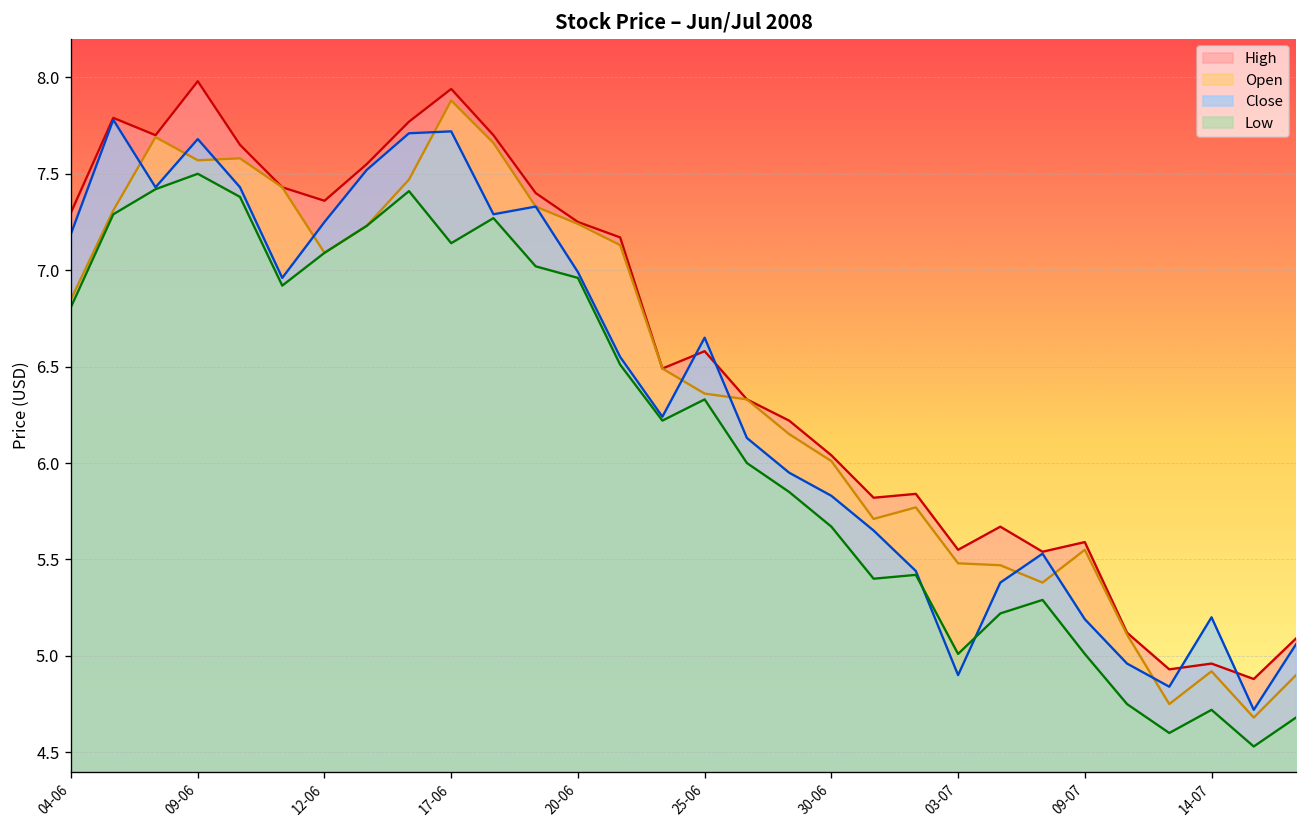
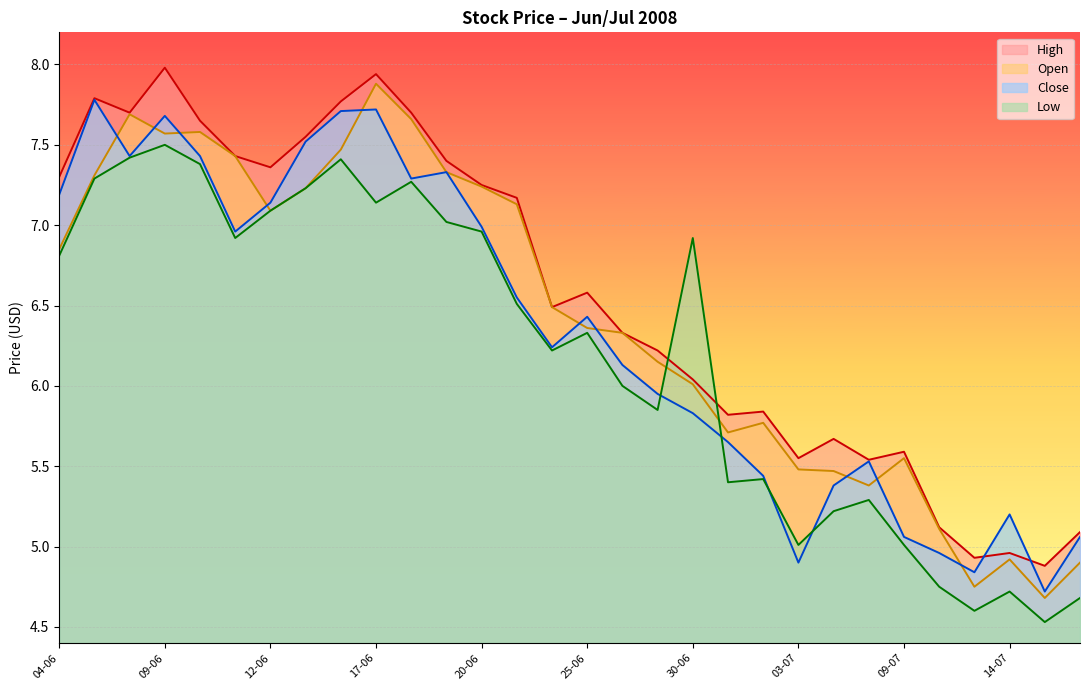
  {
    "Close": {
      "04-06": 7.19,
      "09-06": 7.68,
-     "12-06": 7.25,
+     "12-06": 7.14,
      "17-06": 7.72,
      "20-06": 6.99,
-     "25-06": 6.65,
+     "25-06": 6.43,
      "30-06": 5.83,
      "03-07": 4.90,
-     "09-07": 5.19,
+     "09-07": 5.06,
      "14-07": 5.20
    },
    "Low": {
      "04-06": 6.81,
      "09-06": 7.50,
      "17-06": 7.14,
      "20-06": 6.96,
      "25-06": 6.33,
-     "30-06": 5.67,
+     "30-06": 6.92,
      "03-07": 5.01,
      "09-07": 5.01,
      "14-07": 4.72
    }
  }
